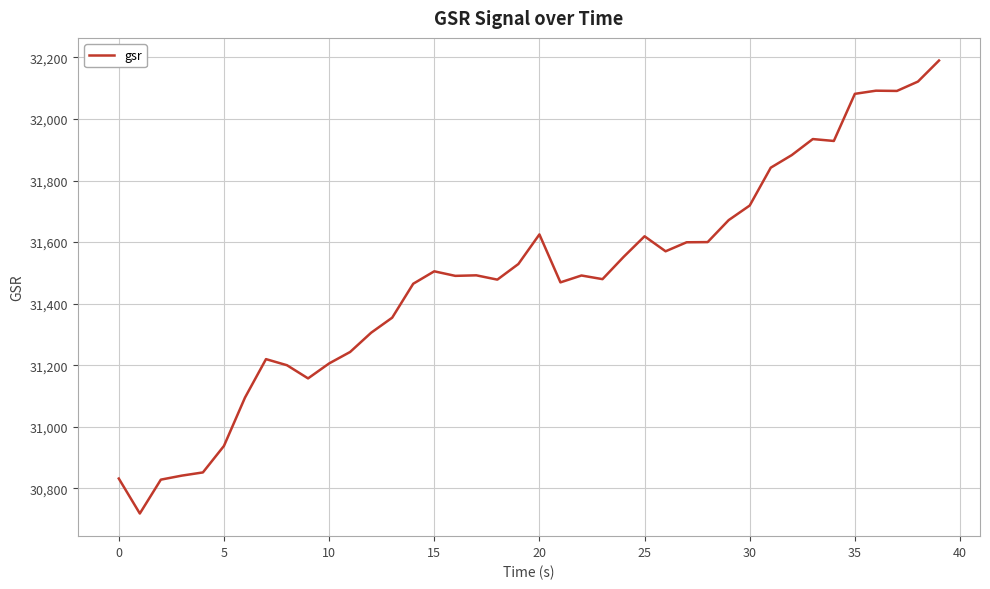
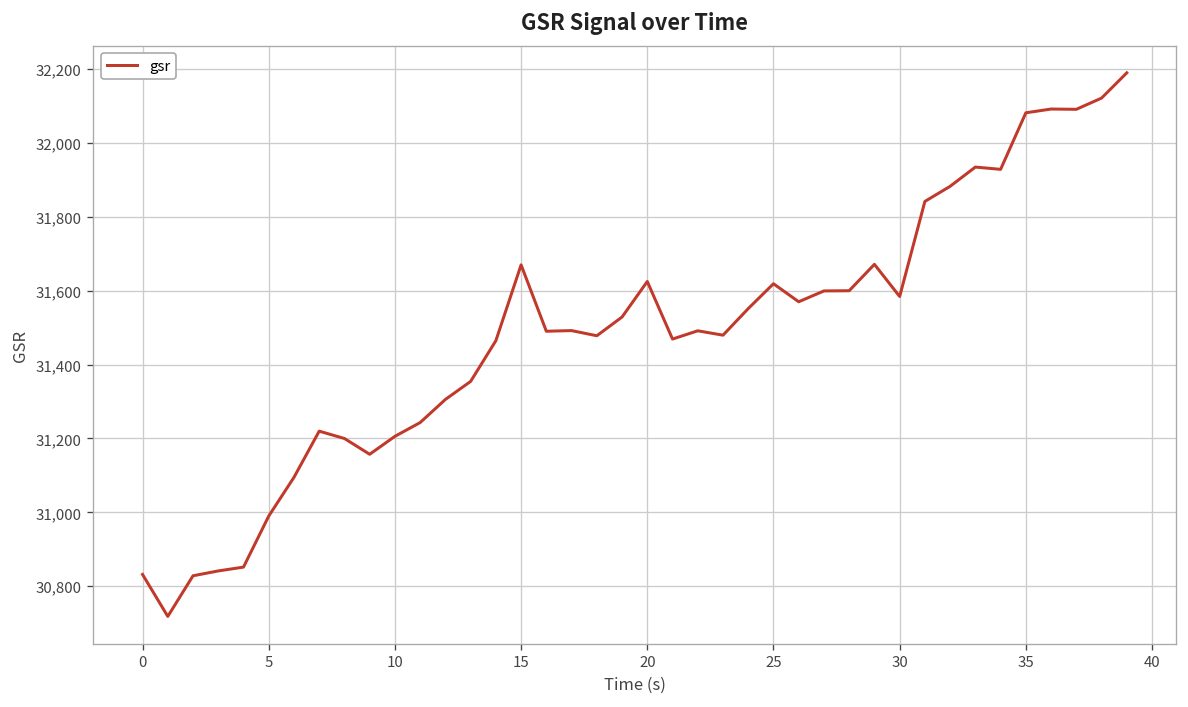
  {
    "0": "30,830",
-   "5": "30,940",
+   "5": "30,990",
    "10": "31,210",
-   "15": "31,510",
+   "15": "31,670",
    "20": "31,620",
    "25": "31,620",
-   "30": "31,720",
+   "30": "31,580",
    "35": "32,080"
  }
